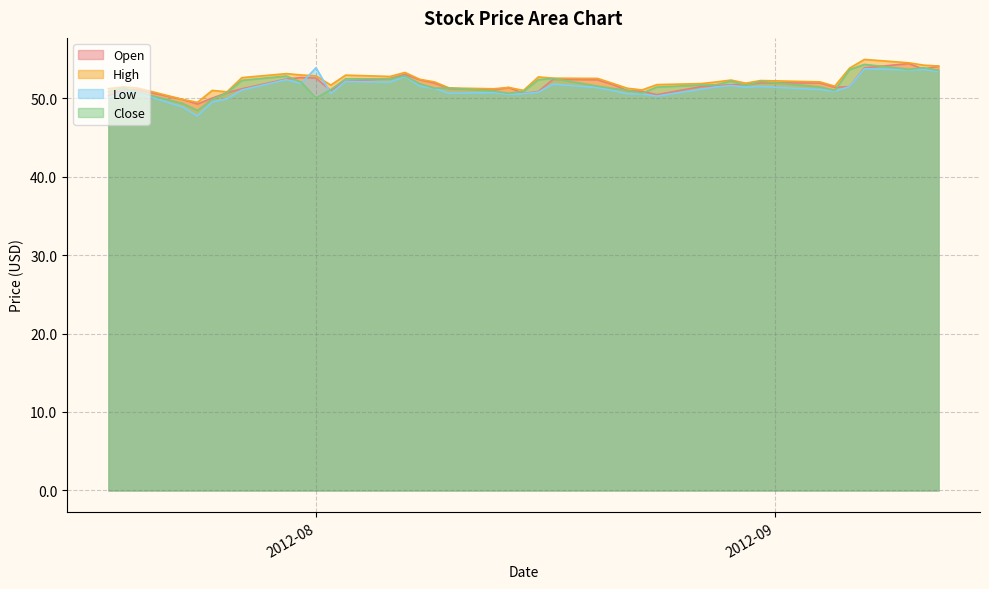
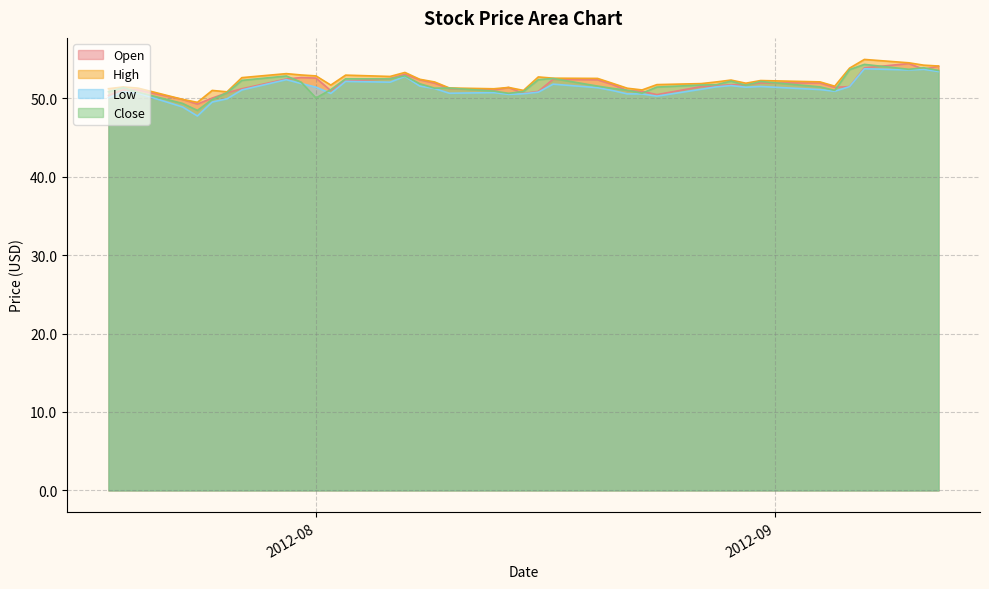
  {
    "Low": {
-     "2012-08": 54
+     "2012-08": 51
    },
    "Close": {
      "2012-08": 50
    }
  }
